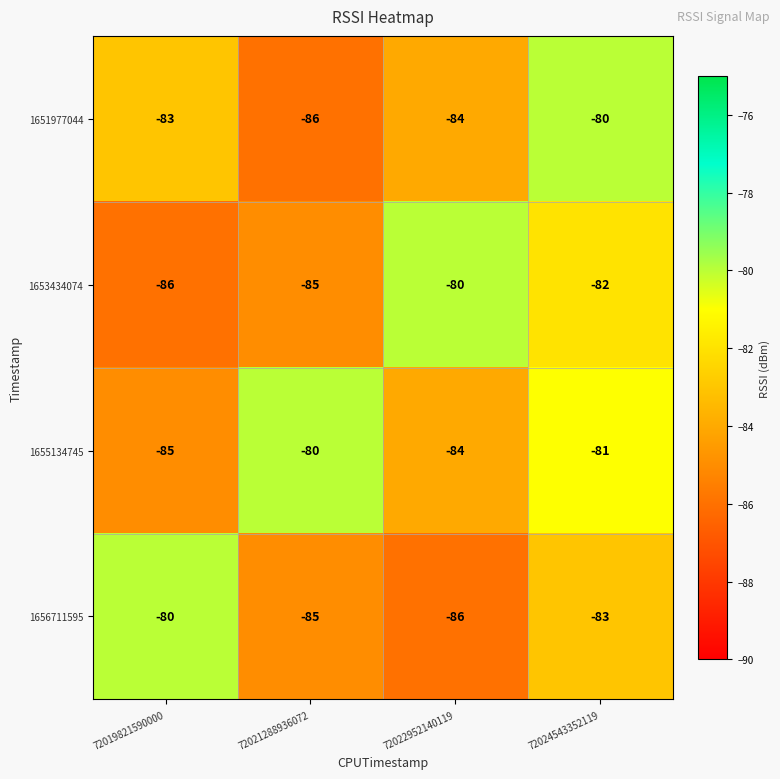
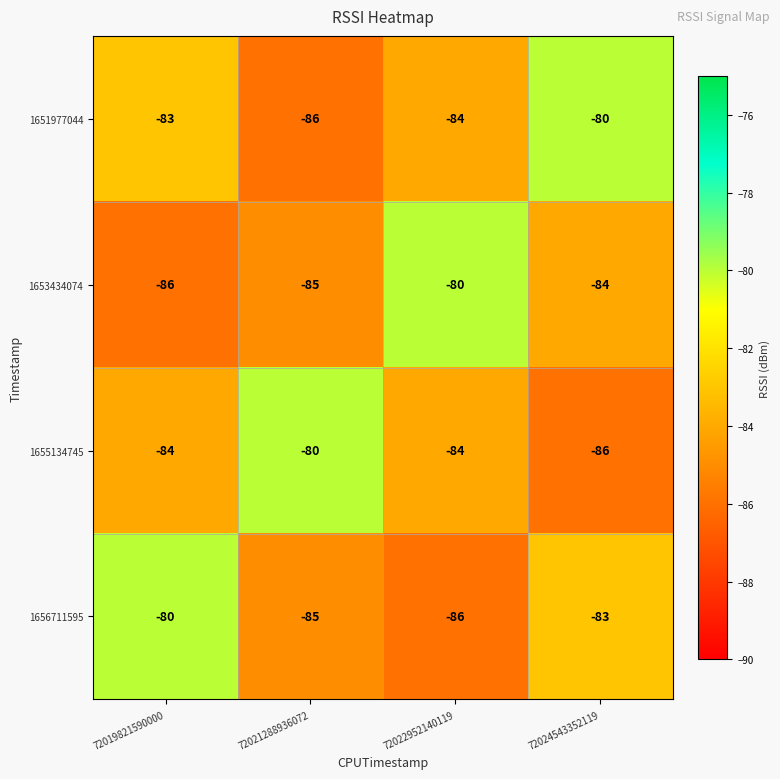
  {
    "1651977044": {
      "72019821590000": -83,
      "72021288936072": -86,
      "72022952140119": -84,
      "72024543352119": -80
    },
    "1653434074": {
      "72019821590000": -86,
      "72021288936072": -85,
      "72022952140119": -80,
-     "72024543352119": -82
+     "72024543352119": -84
    },
    "1655134745": {
-     "72019821590000": -85,
+     "72019821590000": -84,
      "72021288936072": -80,
      "72022952140119": -84,
-     "72024543352119": -81
+     "72024543352119": -86
    },
    "1656711595": {
      "72019821590000": -80,
      "72021288936072": -85,
      "72022952140119": -86,
      "72024543352119": -83
    }
  }
